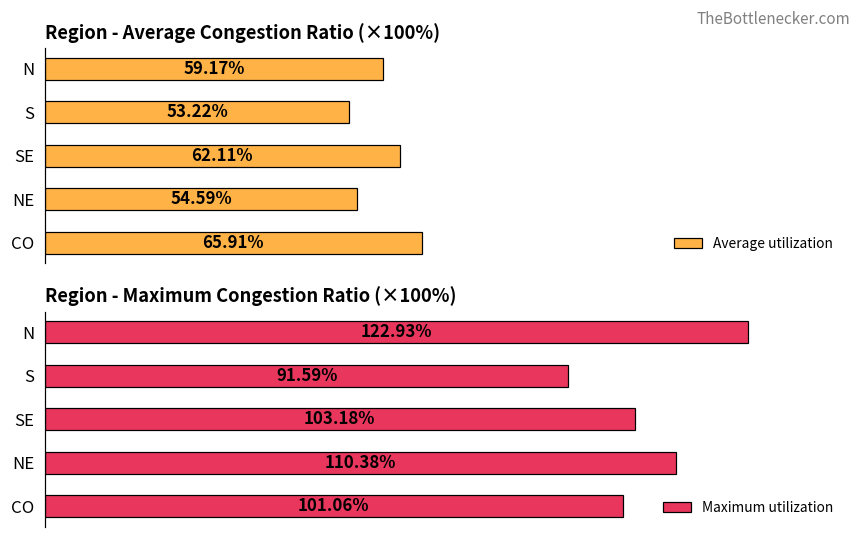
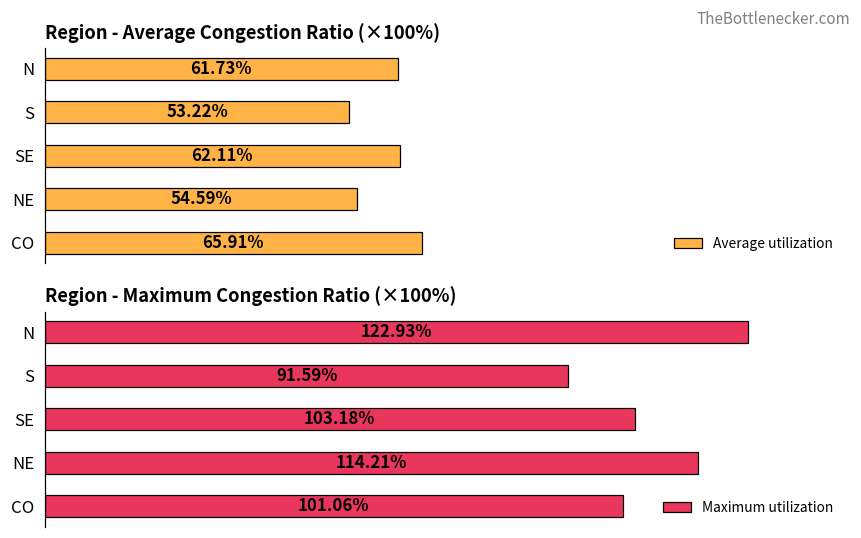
  {
    "Region - Average Congestion Ratio (×100%)": {
-     "N": "59.17%",
+     "N": "61.73%",
      "S": "53.22%",
      "SE": "62.11%",
      "NE": "54.59%",
      "CO": "65.91%"
    },
    "Region - Maximum Congestion Ratio (×100%)": {
      "N": "122.93%",
      "S": "91.59%",
      "SE": "103.18%",
-     "NE": "110.38%",
+     "NE": "114.21%",
      "CO": "101.06%"
    }
  }
